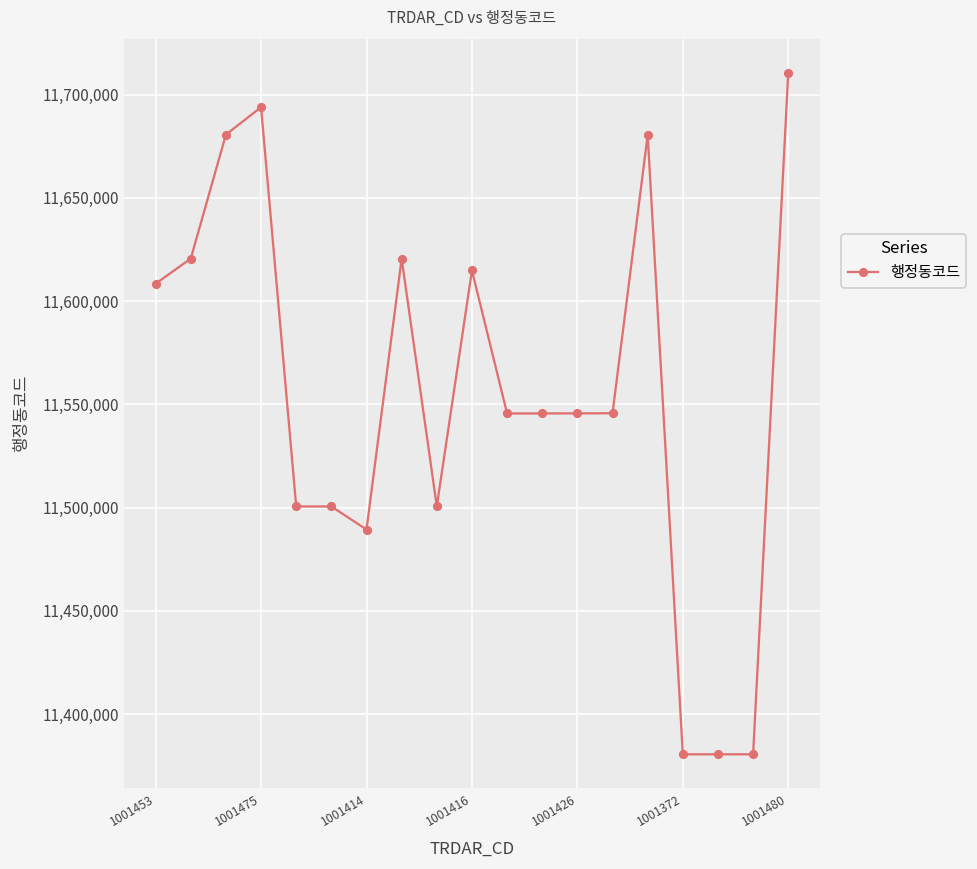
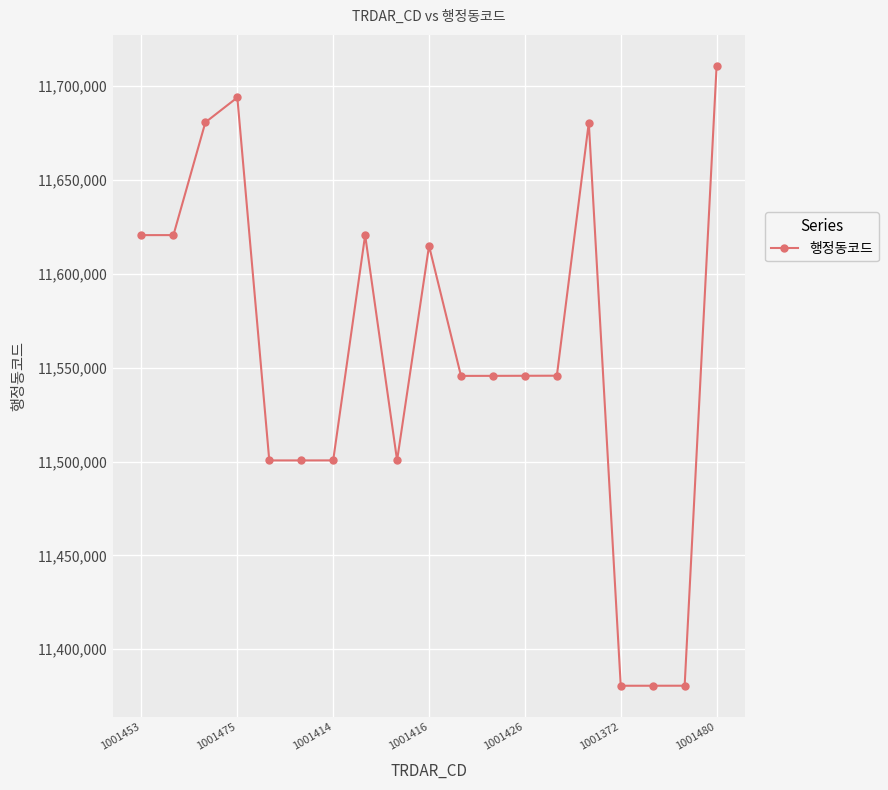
  {
-   "1001453": "11,608,000",
+   "1001453": "11,621,000",
    "1001475": "11,694,000",
-   "1001414": "11,489,000",
+   "1001414": "11,501,000",
    "1001416": "11,615,000",
    "1001426": "11,546,000",
    "1001372": "11,381,000",
    "1001480": "11,711,000"
  }
